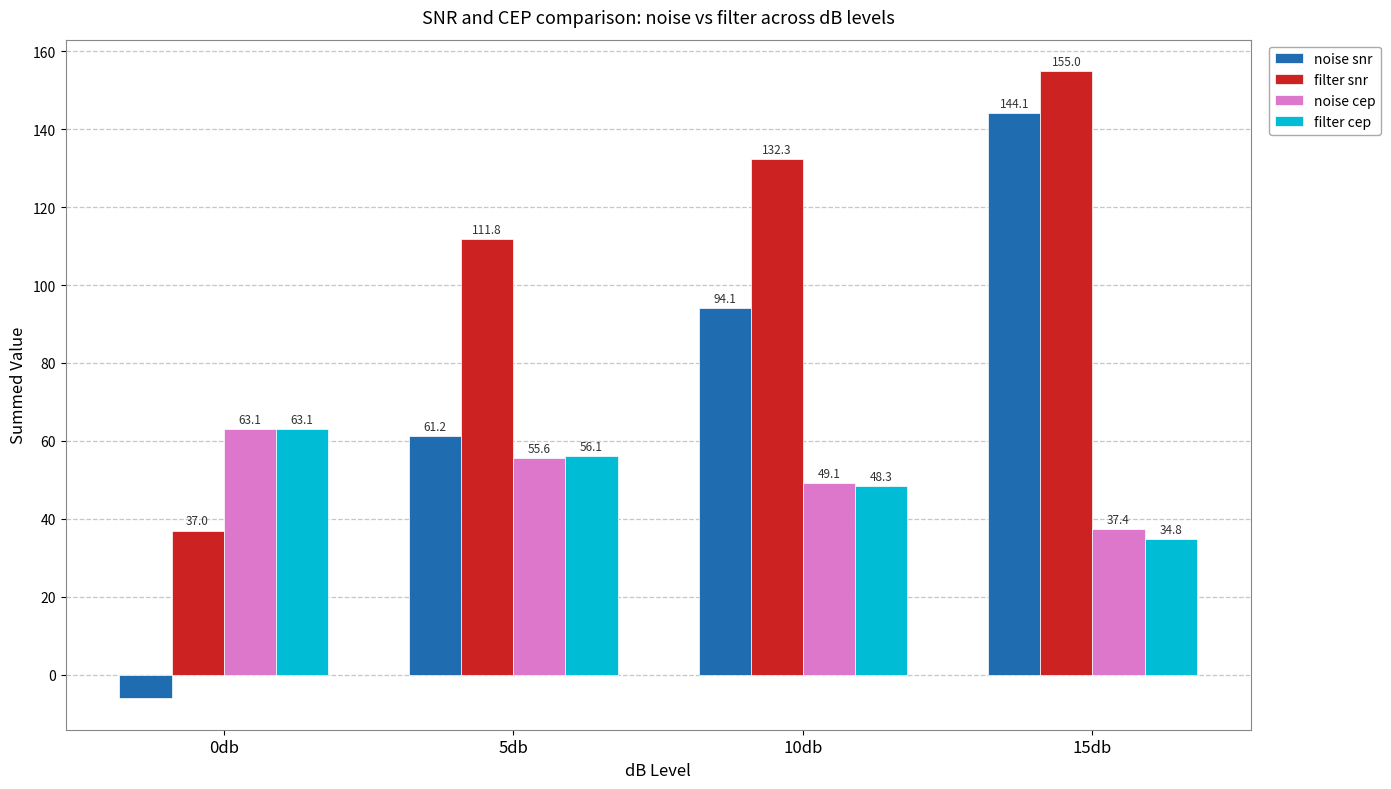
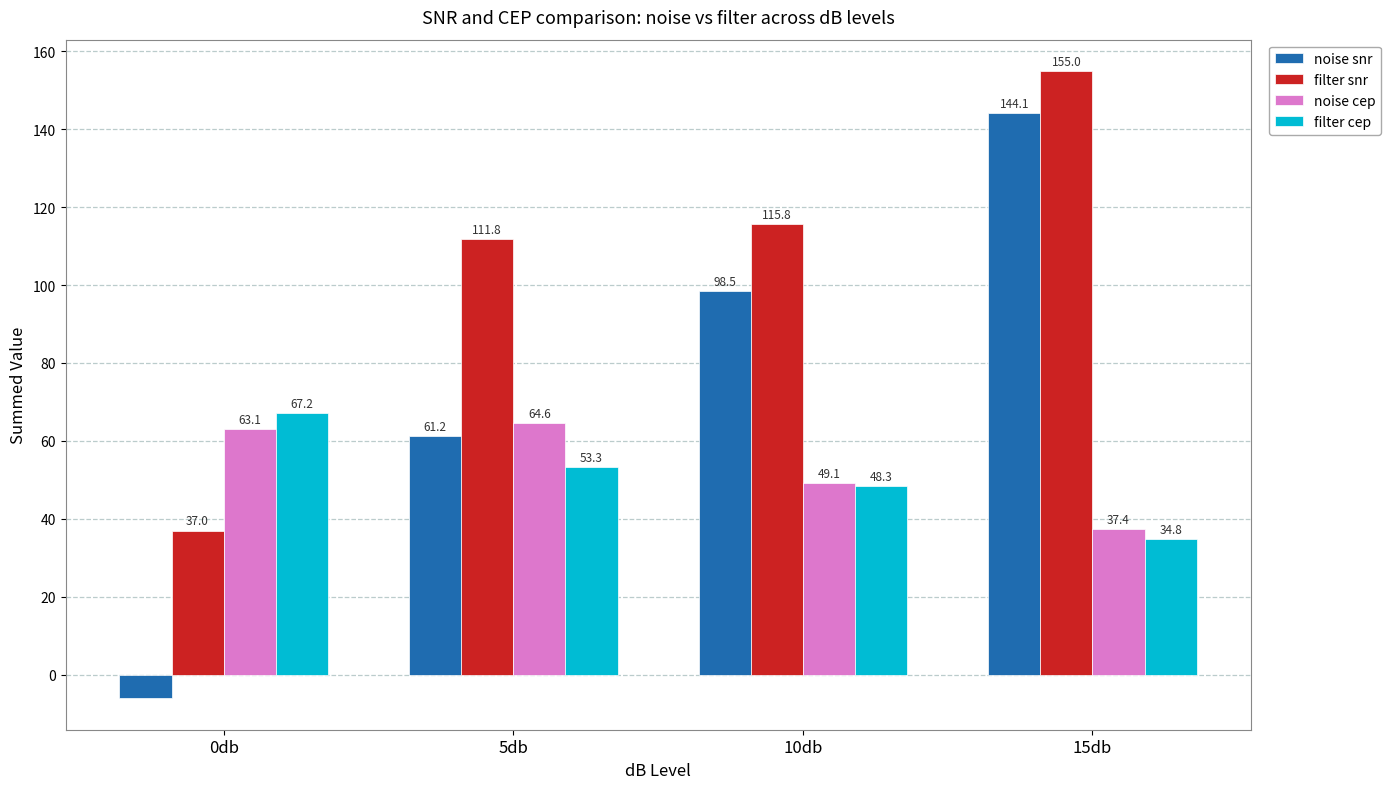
  {
    "noise snr": {
      "5db": 61.2,
-     "10db": 94.1,
+     "10db": 98.5,
      "15db": 144.1
    },
    "filter snr": {
      "0db": 37.0,
      "5db": 111.8,
-     "10db": 132.3,
+     "10db": 115.8,
      "15db": 155.0
    },
    "noise cep": {
      "0db": 63.1,
-     "5db": 55.6,
+     "5db": 64.6,
      "10db": 49.1,
      "15db": 37.4
    },
    "filter cep": {
-     "0db": 63.1,
-     "5db": 56.1,
+     "0db": 67.2,
+     "5db": 53.3,
      "10db": 48.3,
      "15db": 34.8
    }
  }
